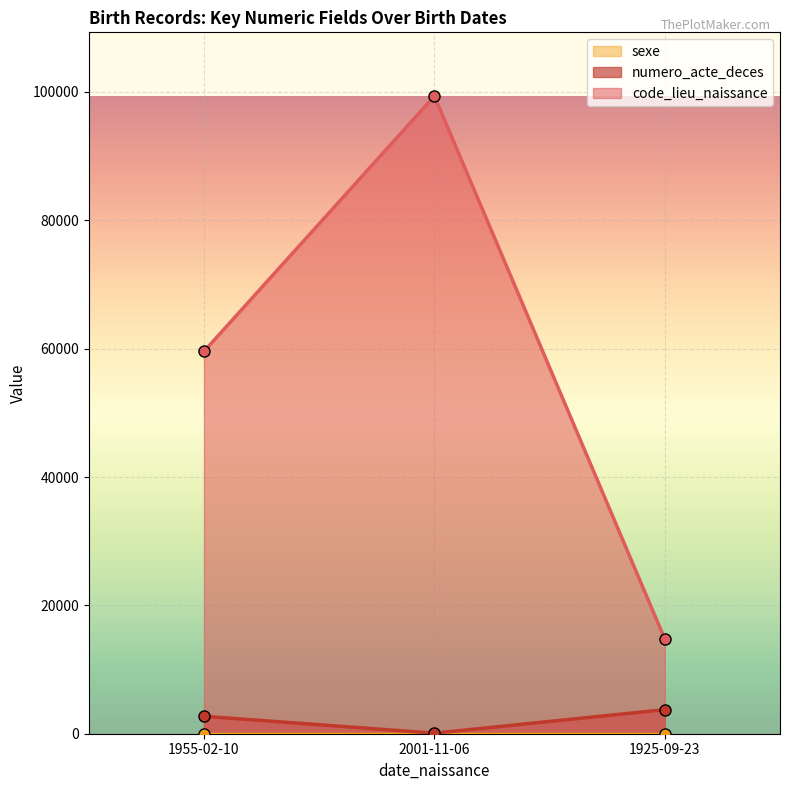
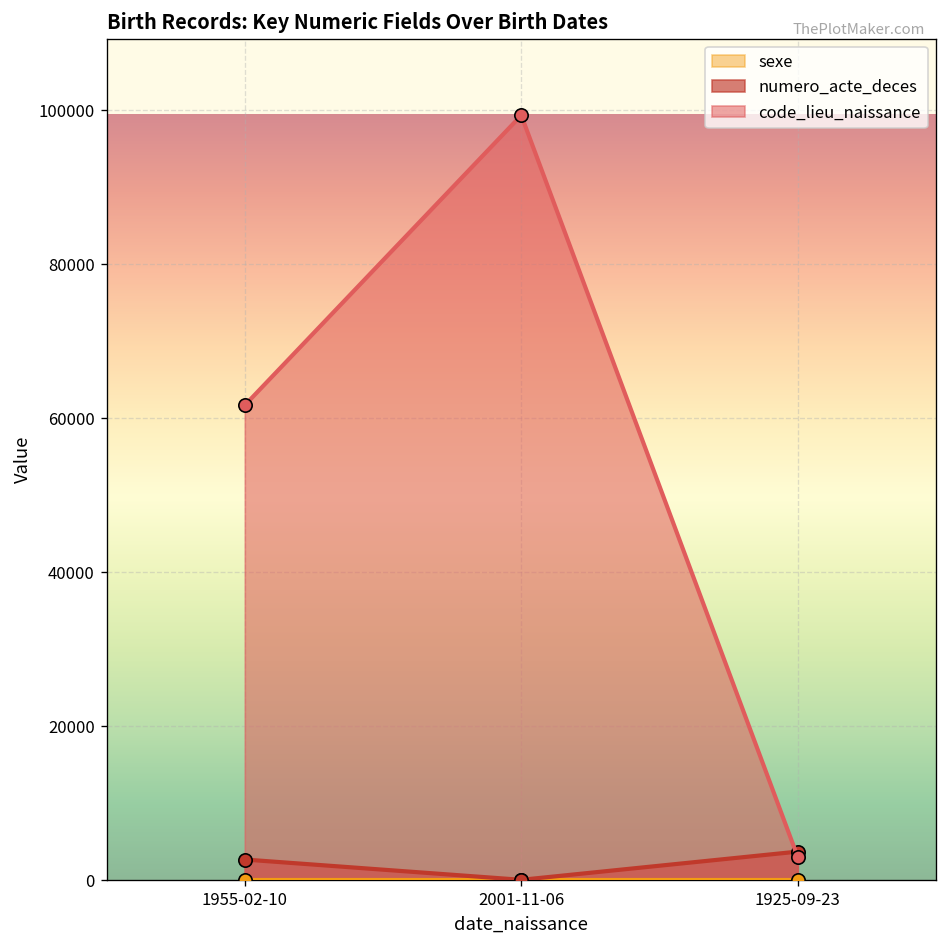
  {
    "sexe": {
      "1955-02-10": 0,
      "1925-09-23": 0
    },
    "numero_acte_deces": {
      "1955-02-10": 3000,
      "1925-09-23": 4000
    },
    "code_lieu_naissance": {
-     "1955-02-10": 60000,
+     "1955-02-10": 62000,
      "2001-11-06": 99000,
-     "1925-09-23": 15000
+     "1925-09-23": 3000
    }
  }
